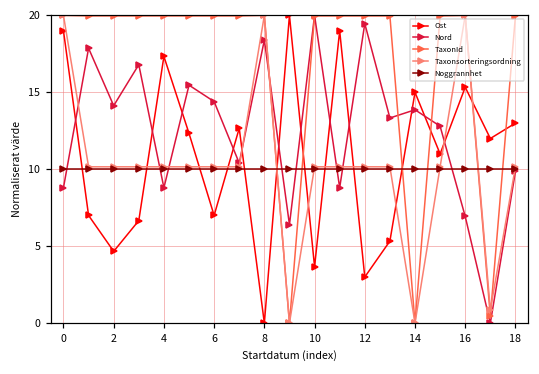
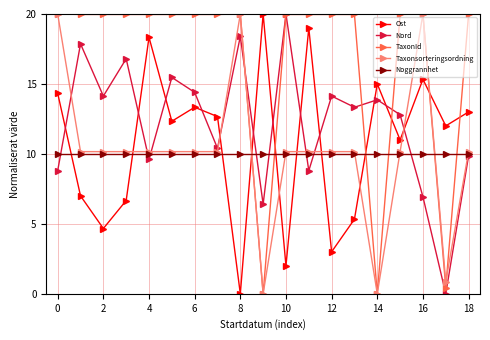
  {
    "Ost": {
-     "0": 19.0,
+     "0": 14.3,
      "2": 4.7,
-     "4": 17.3,
-     "6": 7.0,
+     "4": 18.3,
+     "6": 13.3,
      "8": 0.0,
-     "10": 3.7,
+     "10": 2.0,
      "12": 3.0,
      "14": 15.0,
      "16": 15.3,
      "18": 13.0
    },
    "Nord": {
      "0": 8.8,
      "2": 14.1,
-     "4": 8.8,
+     "4": 9.6,
      "6": 14.4,
      "8": 18.4,
-     "12": 19.5,
+     "12": 14.1,
      "14": 13.9,
      "16": 6.9
    },
    "Noggrannhet": {
      "0": 10.0,
      "8": 10.0,
      "14": 10.0,
      "16": 10.0
    }
  }
